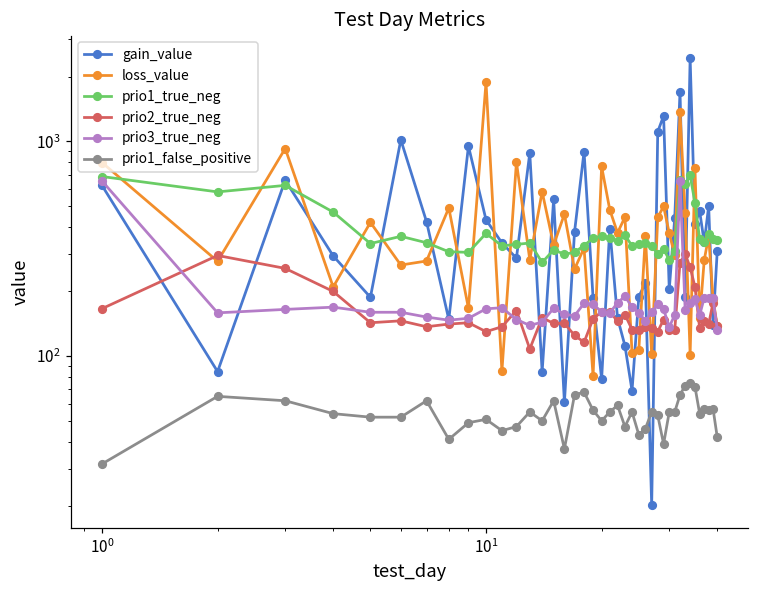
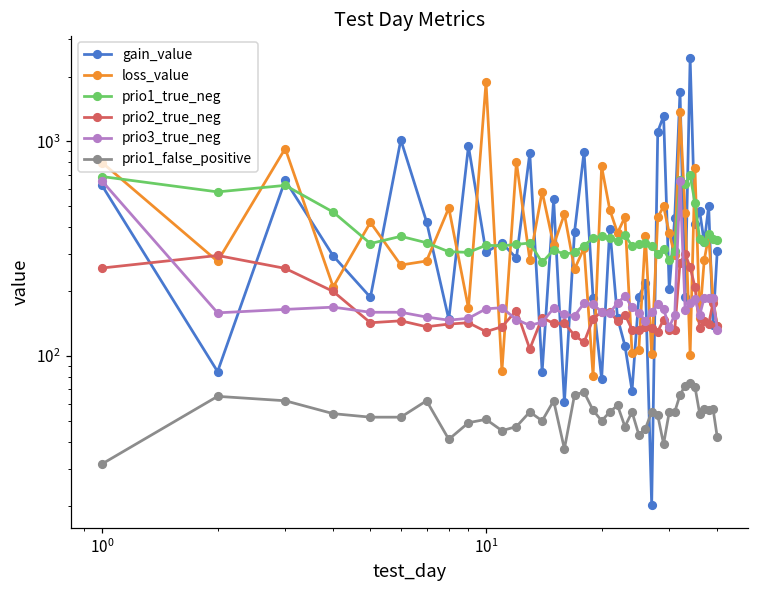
  {
    "gain_value": {
      "10^0": 620,
-     "10^1": 430
+     "10^1": 300
    },
    "loss_value": {
      "10^1": 1900
    },
    "prio1_true_neg": {
      "10^0": 690,
-     "10^1": 370
+     "10^1": 330
    },
    "prio2_true_neg": {
-     "10^0": 170,
+     "10^0": 260,
      "10^1": 130
    },
    "prio3_true_neg": {
      "10^0": 650,
      "10^1": 170
    },
    "prio1_false_positive": {
      "10^0": 32,
      "10^1": 51
    }
  }
